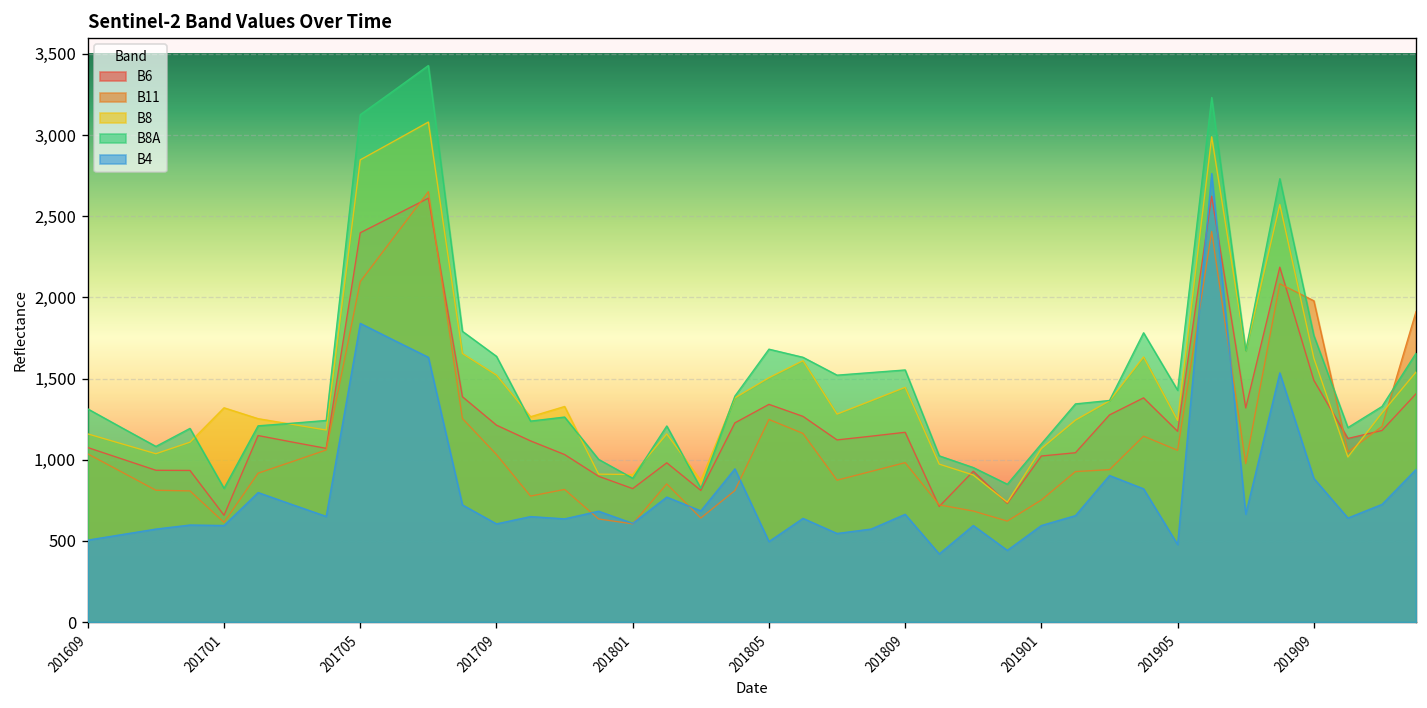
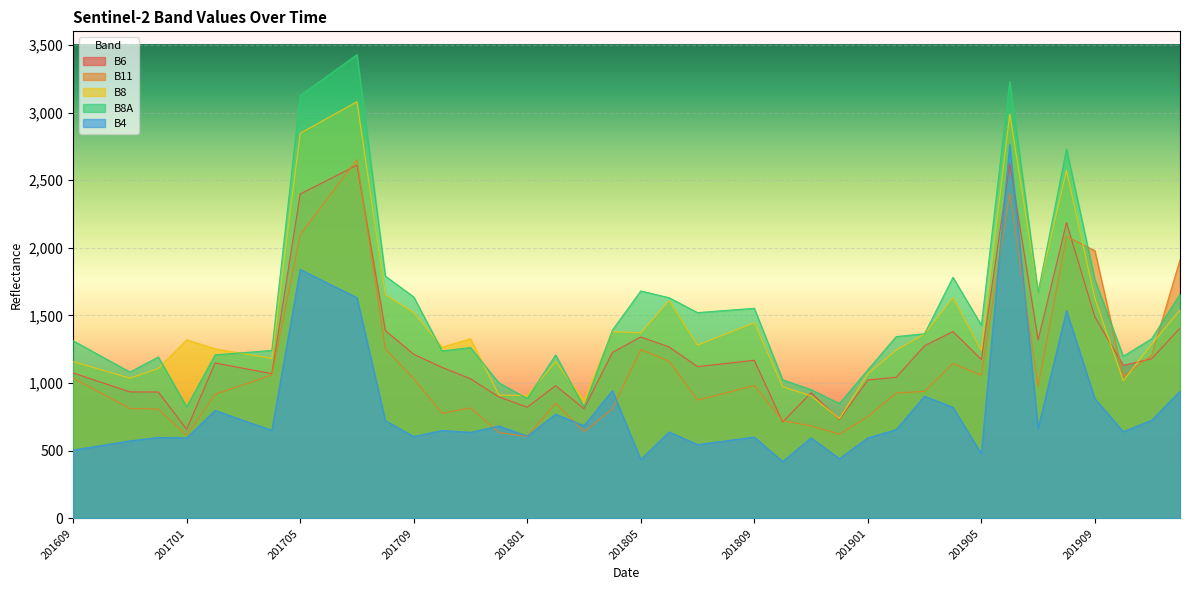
  {
    "B8": {
      "201609": "1,160",
      "201701": "1,320",
      "201705": "2,850",
      "201709": "1,520",
      "201801": "910",
-     "201805": "1,510",
+     "201805": "1,370",
      "201809": "1,450",
      "201901": "1,070",
      "201905": "1,240",
      "201909": "1,630"
    },
    "B8A": {
      "201609": "1,310",
      "201701": "820",
      "201705": "3,130",
      "201709": "1,640",
      "201801": "890",
      "201805": "1,680",
      "201809": "1,550",
      "201901": "1,100",
      "201905": "1,430",
      "201909": "1,770"
    },
    "B4": {
      "201609": "510",
      "201701": "600",
      "201705": "1,840",
      "201709": "610",
-     "201805": "500",
-     "201809": "660",
+     "201805": "440",
+     "201809": "600",
      "201901": "600",
      "201905": "480",
      "201909": "890"
    }
  }
